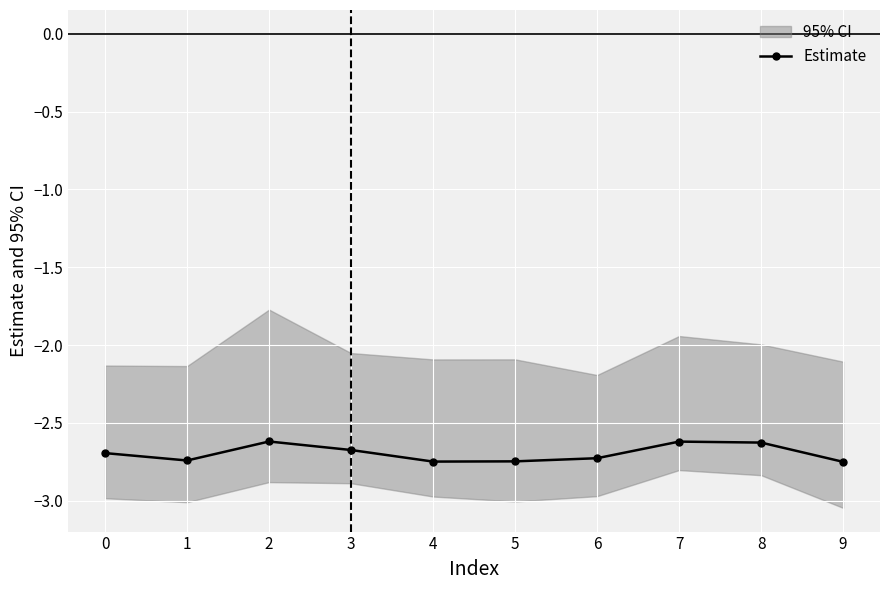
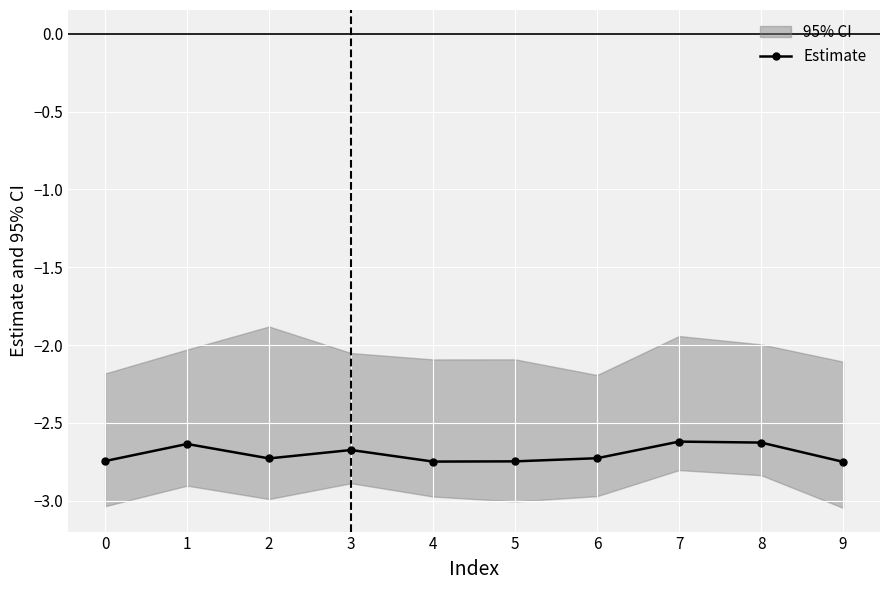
  {
    "Estimate": {
-     "0": -2.69,
-     "1": -2.74,
-     "2": -2.62,
+     "0": -2.75,
+     "1": -2.64,
+     "2": -2.73,
      "3": -2.67,
      "4": -2.75,
      "5": -2.75,
      "6": -2.73,
      "7": -2.62,
      "8": -2.63,
      "9": -2.75
    }
  }
